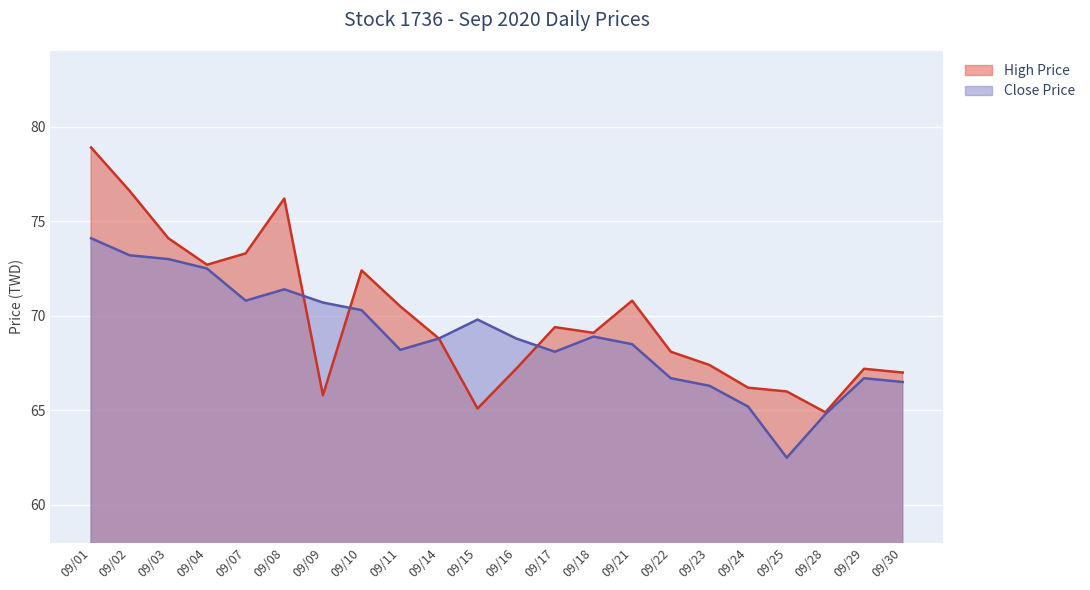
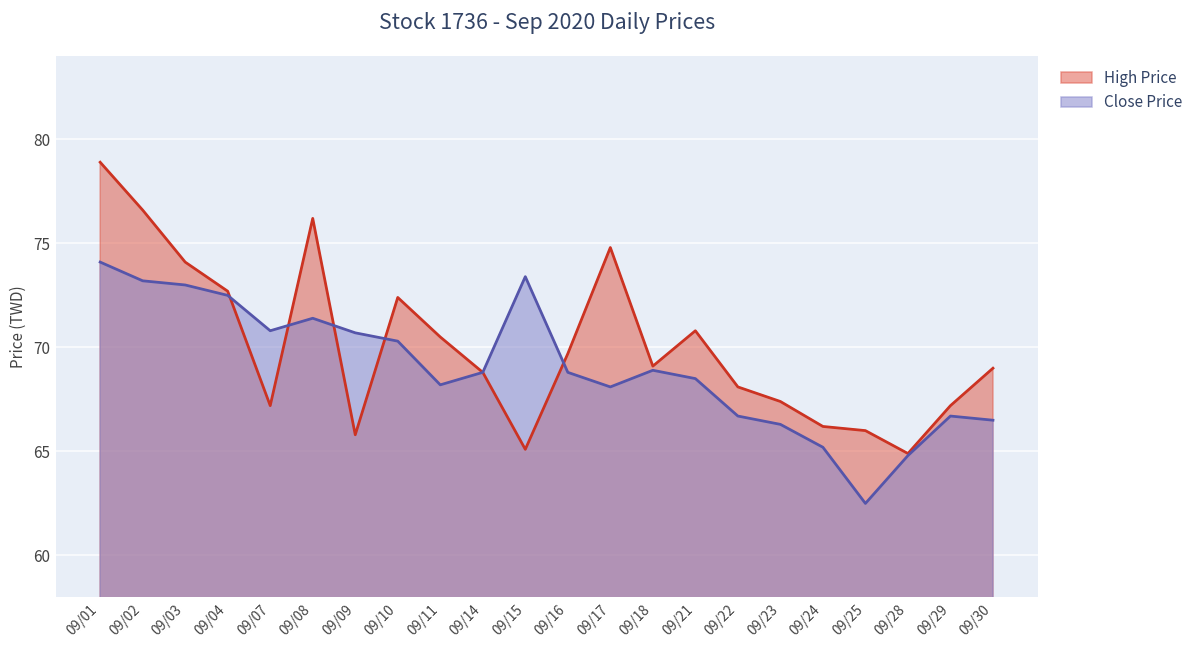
  {
    "High Price": {
      "09/01": 78.9,
      "09/02": 76.6,
      "09/03": 74.1,
      "09/04": 72.7,
-     "09/07": 73.3,
+     "09/07": 67.2,
      "09/08": 76.2,
      "09/09": 65.8,
      "09/10": 72.4,
      "09/11": 70.5,
      "09/15": 65.1,
-     "09/16": 67.2,
-     "09/17": 69.4,
+     "09/16": 69.7,
+     "09/17": 74.8,
      "09/18": 69.1,
      "09/21": 70.8,
      "09/22": 68.1,
      "09/23": 67.4,
      "09/24": 66.2,
      "09/25": 66.0,
      "09/29": 67.2,
-     "09/30": 67
+     "09/30": 69
    },
    "Close Price": {
      "09/01": 74.1,
      "09/02": 73.2,
      "09/03": 73.0,
      "09/04": 72.5,
      "09/07": 70.8,
      "09/08": 71.4,
      "09/09": 70.7,
      "09/10": 70.3,
      "09/11": 68.2,
-     "09/15": 69.8,
+     "09/15": 73.4,
      "09/16": 68.8,
      "09/17": 68.1,
      "09/18": 68.9,
      "09/21": 68.5,
      "09/22": 66.7,
      "09/23": 66.3,
      "09/24": 65.2,
      "09/25": 62.5,
      "09/29": 66.7,
      "09/30": 66.5
    }
  }
